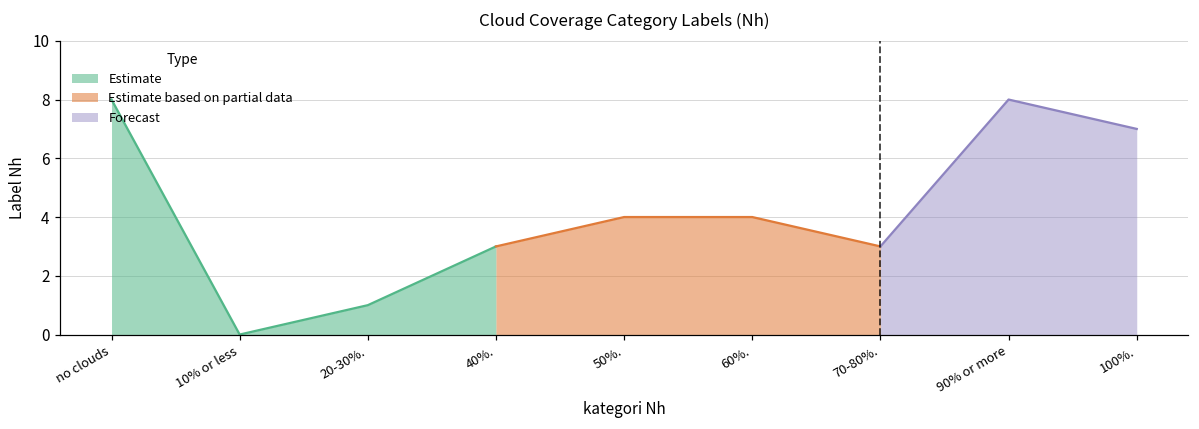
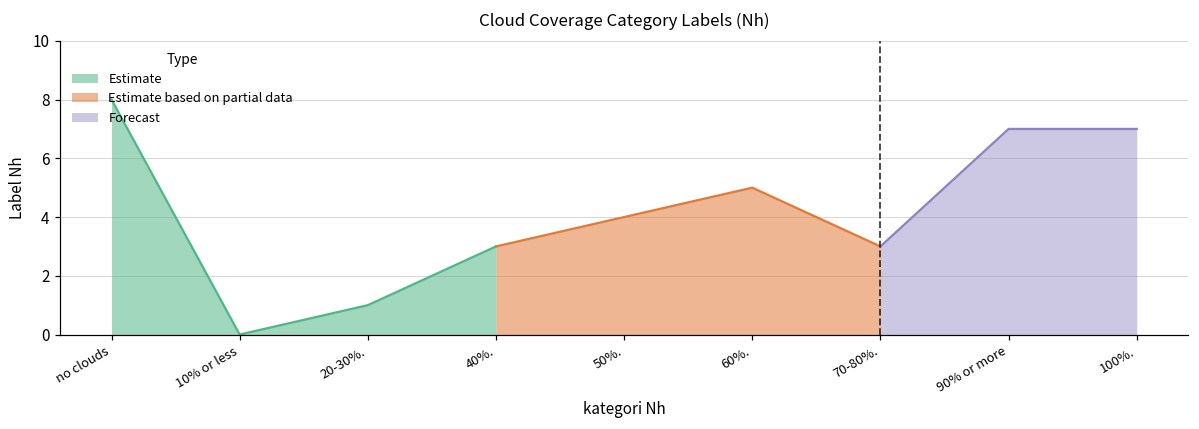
  {
    "Estimate": {
      "no clouds": 8,
      "10% or less": 0,
      "20-30%.": 1
    },
    "Estimate based on partial data": {
      "50%.": 4,
-     "60%.": 4
+     "60%.": 5
    },
    "Forecast": {
-     "90% or more": 8,
+     "90% or more": 7,
      "100%.": 7
    }
  }
